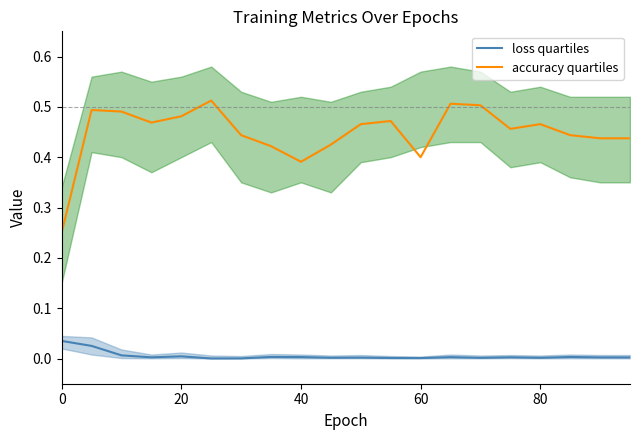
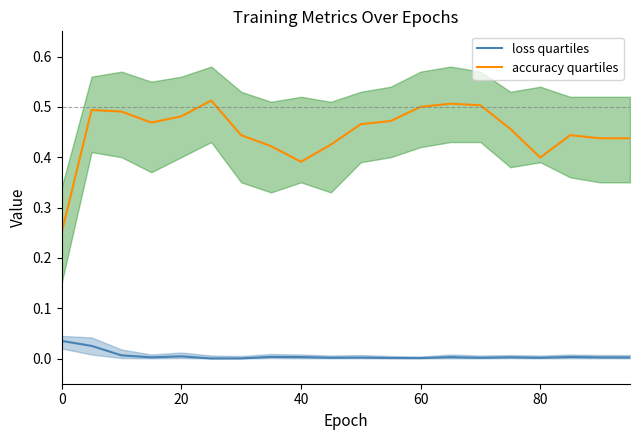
  {
    "accuracy quartiles": {
      "0": 0.25,
      "20": 0.48,
      "40": 0.39,
-     "60": 0.4,
-     "80": 0.47
+     "60": 0.5,
+     "80": 0.40
    }
  }
